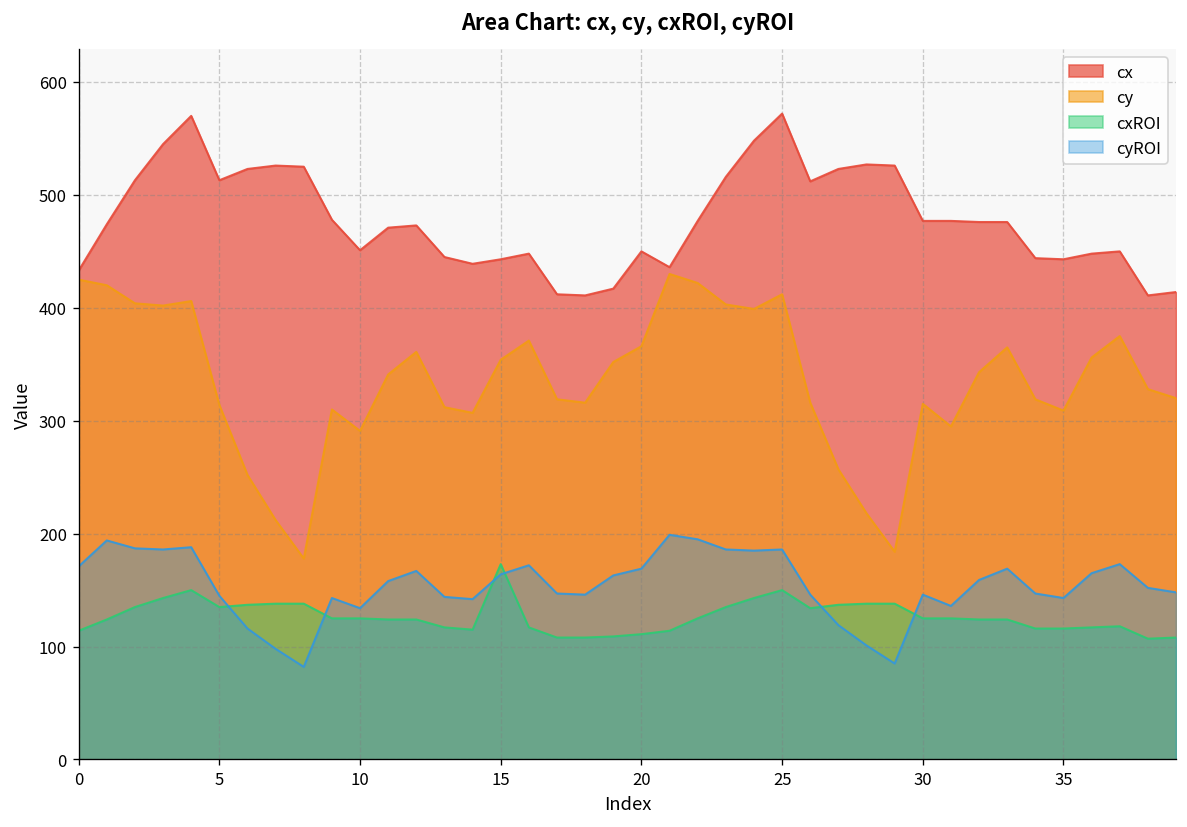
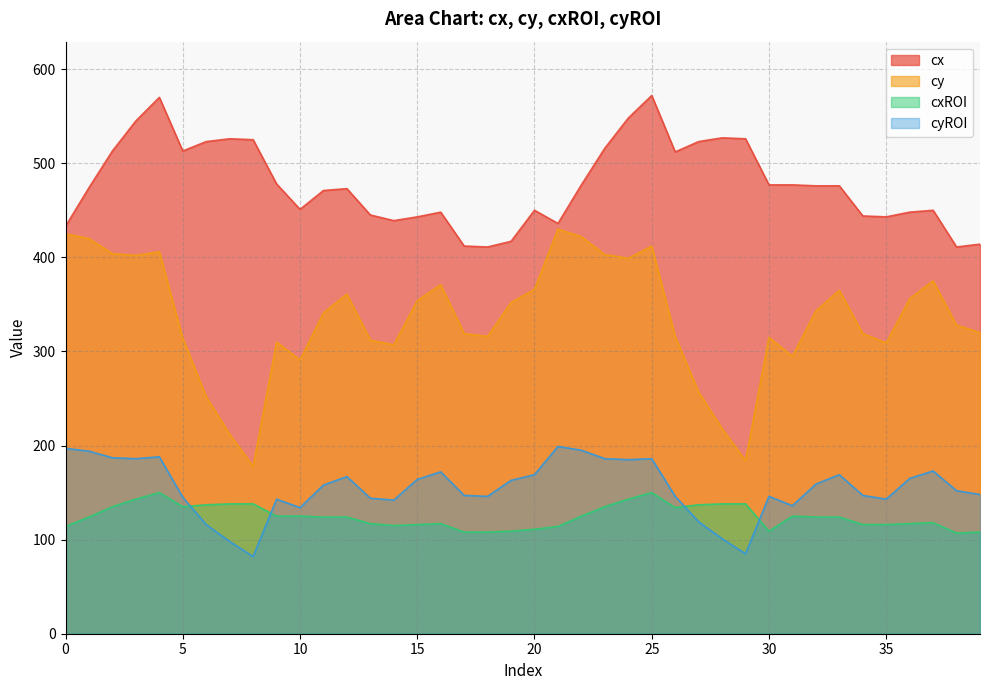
  {
    "cx": {
      "0": 430,
      "5": 510,
      "10": 450,
      "15": 440,
      "20": 450,
      "25": 570,
      "30": 480,
      "35": 440
    },
    "cy": {
      "0": 430,
      "5": 310,
      "10": 290,
      "15": 350,
      "20": 370,
      "25": 410,
      "30": 320,
      "35": 310
    },
    "cxROI": {
      "0": 110,
      "5": 140,
      "10": 130,
-     "15": 170,
+     "15": 120,
      "20": 110,
      "25": 150,
-     "30": 130,
+     "30": 110,
      "35": 120
    },
    "cyROI": {
-     "0": 170,
+     "0": 200,
      "5": 150,
      "10": 130,
      "15": 160,
      "20": 170,
      "25": 190,
      "30": 150,
      "35": 140
    }
  }
